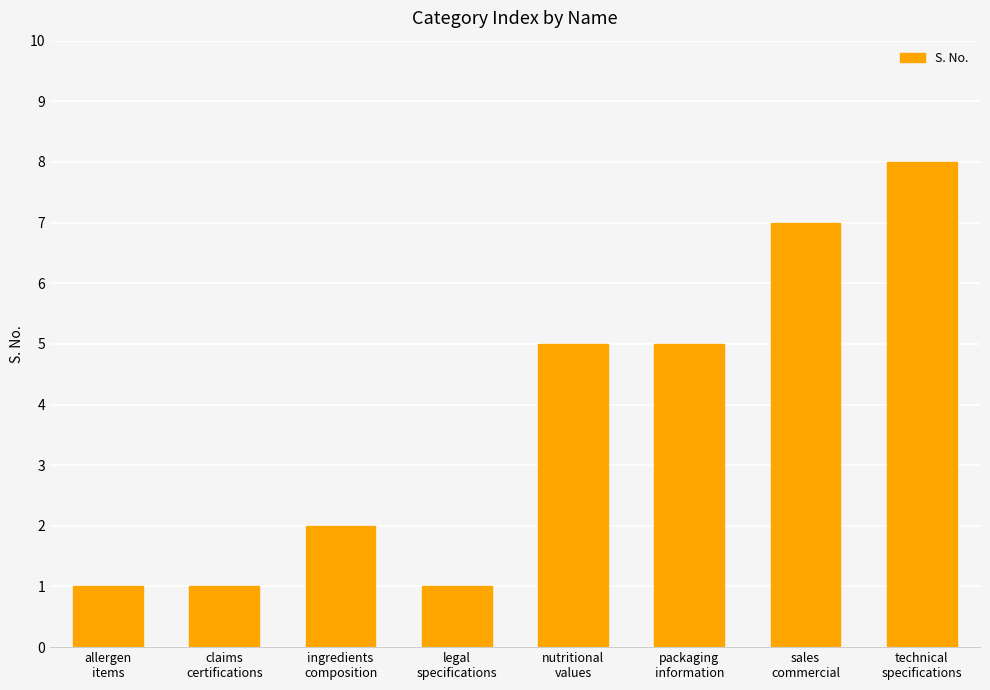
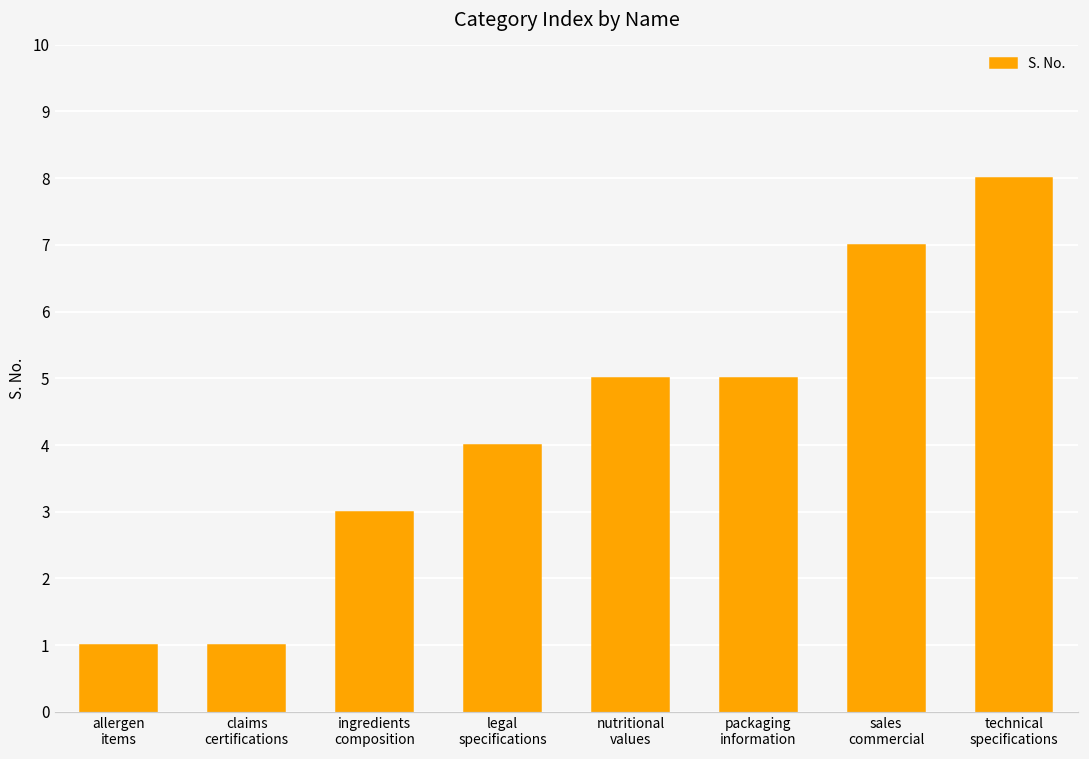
  {
    "allergen items": 1,
    "claims certifications": 1,
-   "ingredients composition": 2,
-   "legal specifications": 1,
+   "ingredients composition": 3,
+   "legal specifications": 4,
    "nutritional values": 5,
    "packaging information": 5,
    "sales commercial": 7,
    "technical specifications": 8
  }
